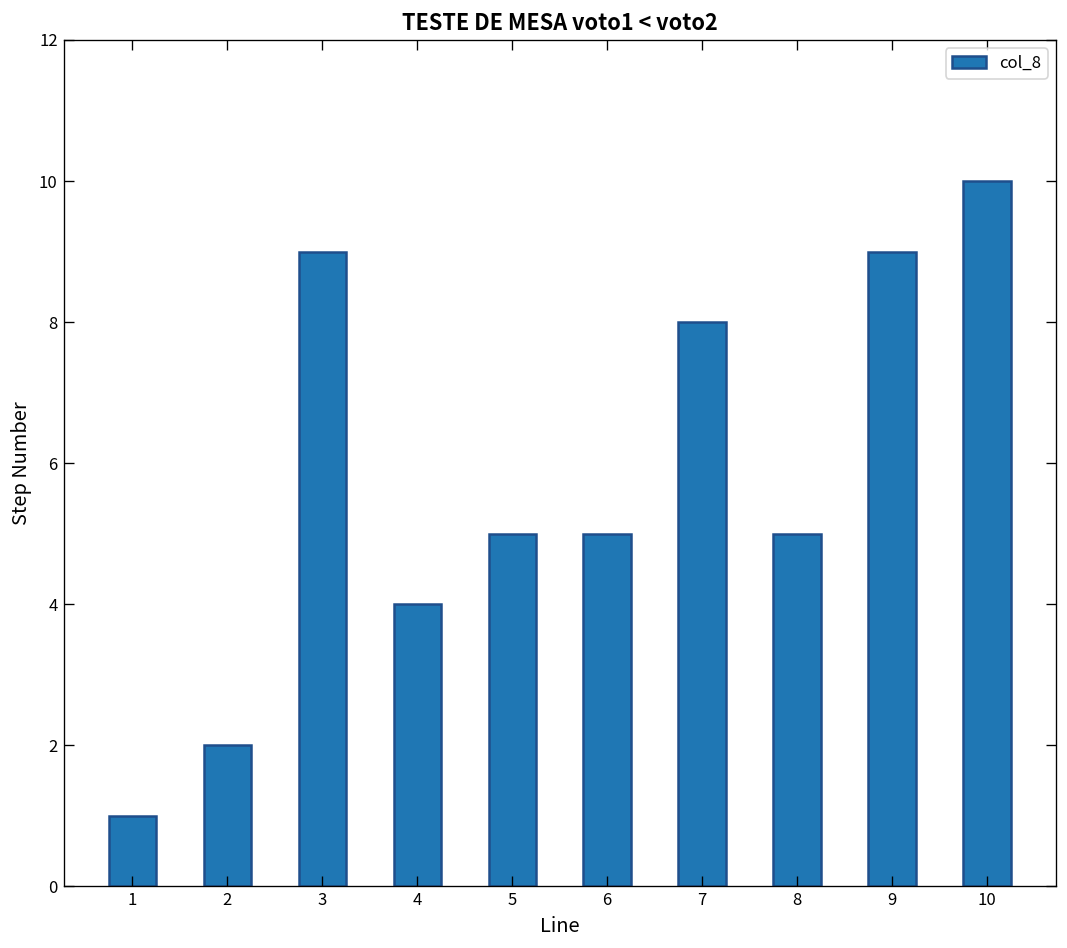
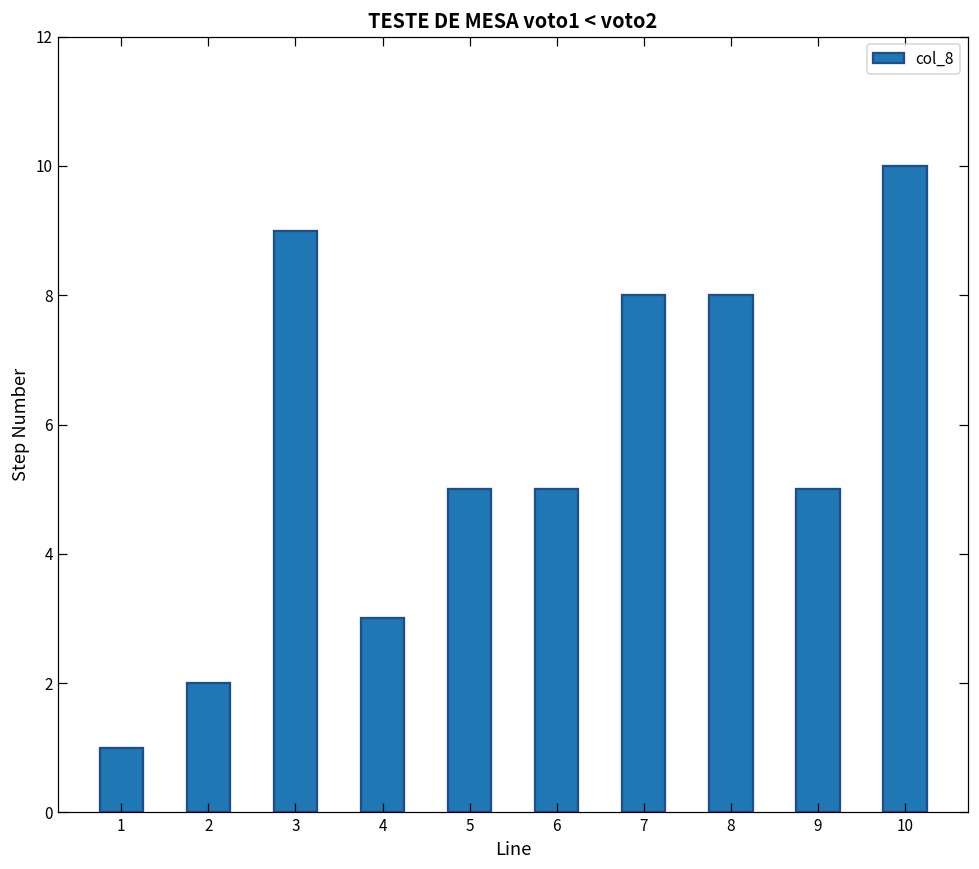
  {
    "1": 1,
    "2": 2,
    "3": 9,
-   "4": 4,
+   "4": 3,
    "5": 5,
    "6": 5,
    "7": 8,
-   "8": 5,
-   "9": 9,
+   "8": 8,
+   "9": 5,
    "10": 10
  }
